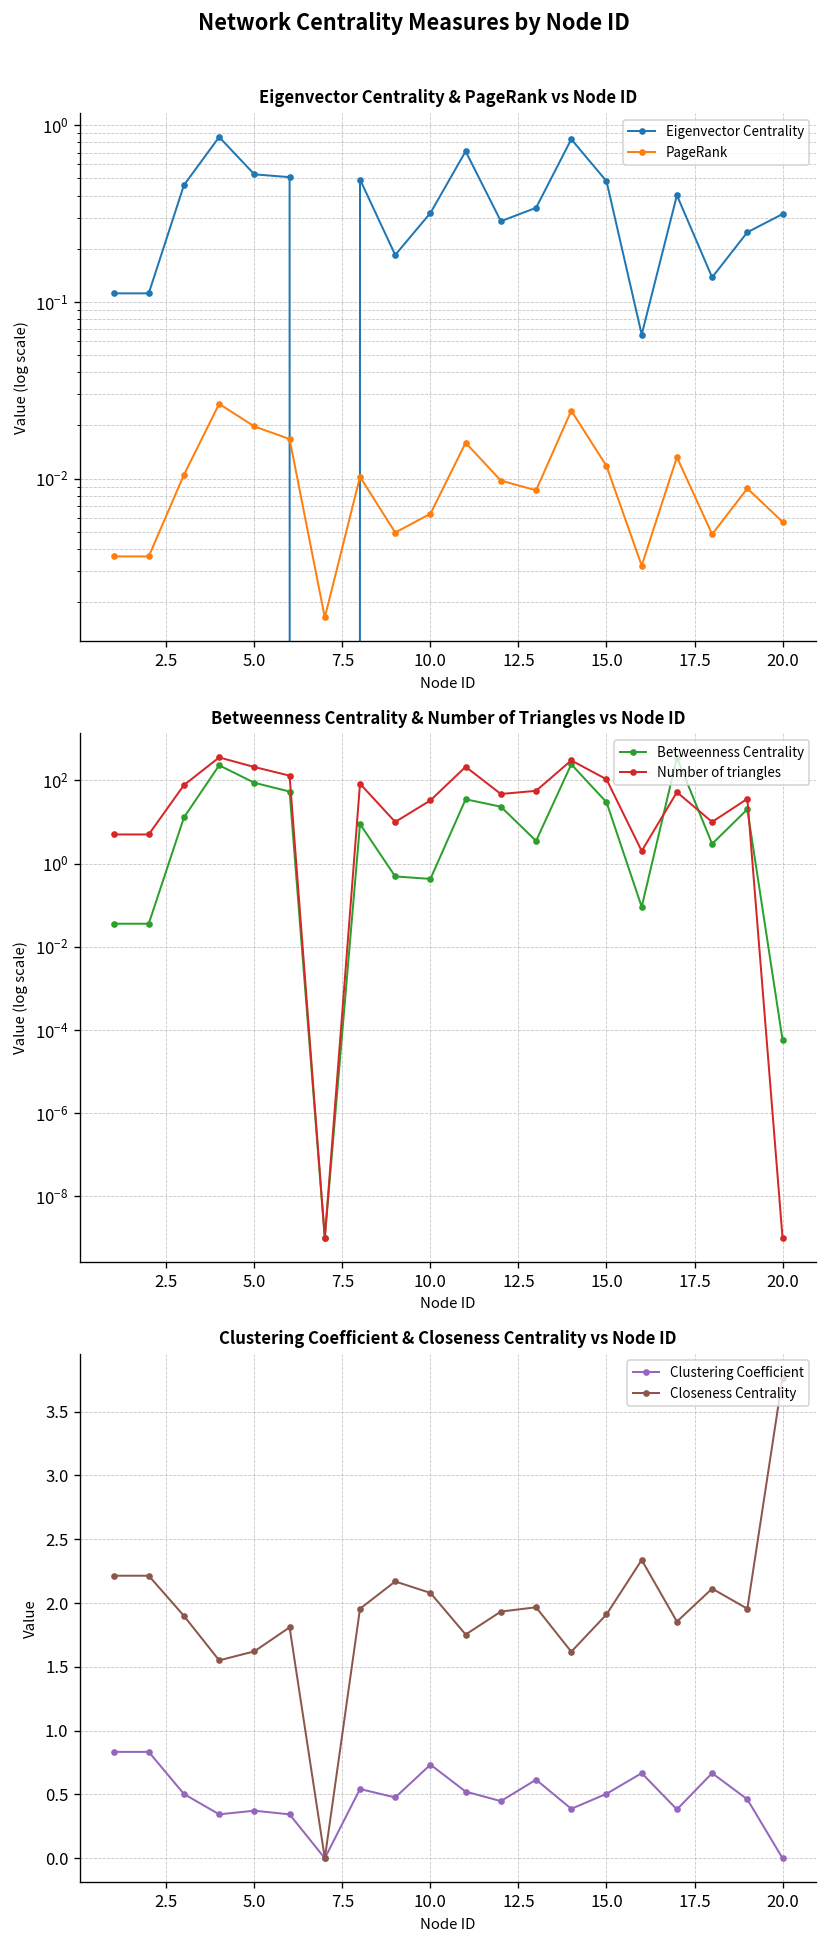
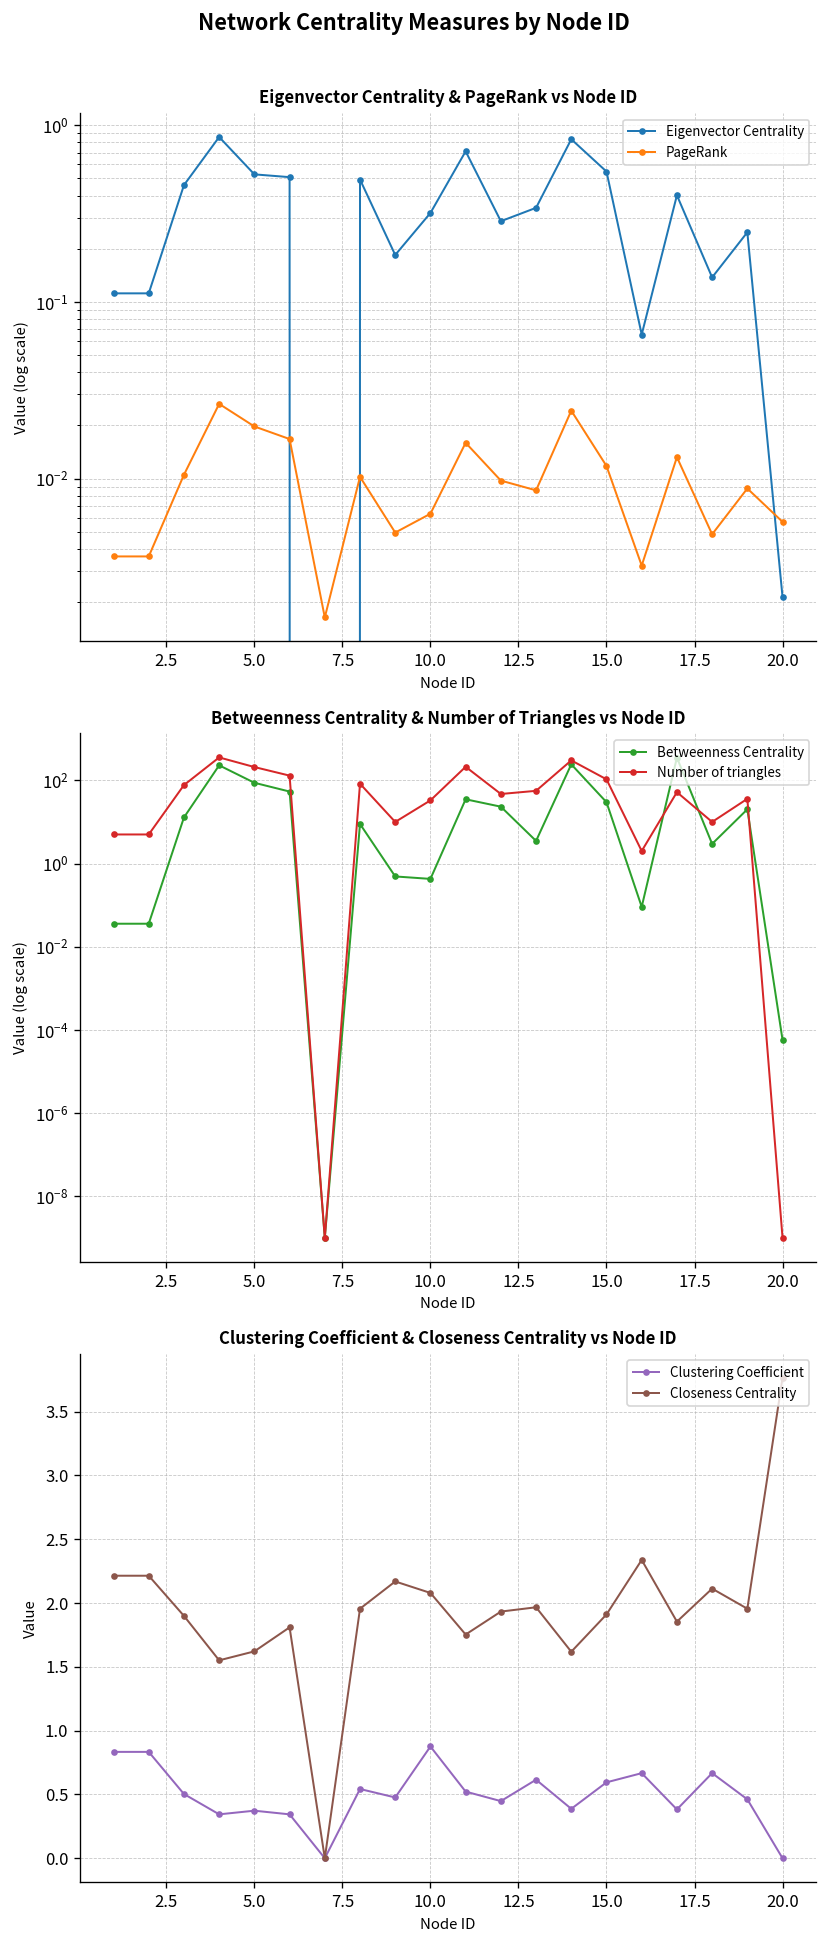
  {
    "Eigenvector Centrality & PageRank vs Node ID": {
      "Eigenvector Centrality": {
        "5.0": 0.53,
        "10.0": 0.32,
-       "15.0": 0.48,
-       "20.0": 0.31
+       "15.0": 0.55,
+       "20.0": 0.0021
      },
      "PageRank": {
        "5.0": 0.020,
        "10.0": 0.0063,
        "15.0": 0.012,
        "20.0": 0.0057
      }
    },
    "Betweenness Centrality & Number of Triangles vs Node ID": {
      "Betweenness Centrality": {
        "5.0": 90,
        "10.0": 0.4,
        "15.0": 30,
        "20.0": 0.00006
      },
      "Number of triangles": {
        "5.0": 200,
        "10.0": 30,
        "15.0": 110,
        "20.0": 0.0000000010
      }
    },
    "Clustering Coefficient & Closeness Centrality vs Node ID": {
      "Clustering Coefficient": {
        "5.0": 0.37,
-       "10.0": 0.73,
-       "15.0": 0.50,
+       "10.0": 0.88,
+       "15.0": 0.59,
        "20.0": 0.00
      },
      "Closeness Centrality": {
        "5.0": 1.62,
        "10.0": 2.08,
        "15.0": 1.91
      }
    }
  }
